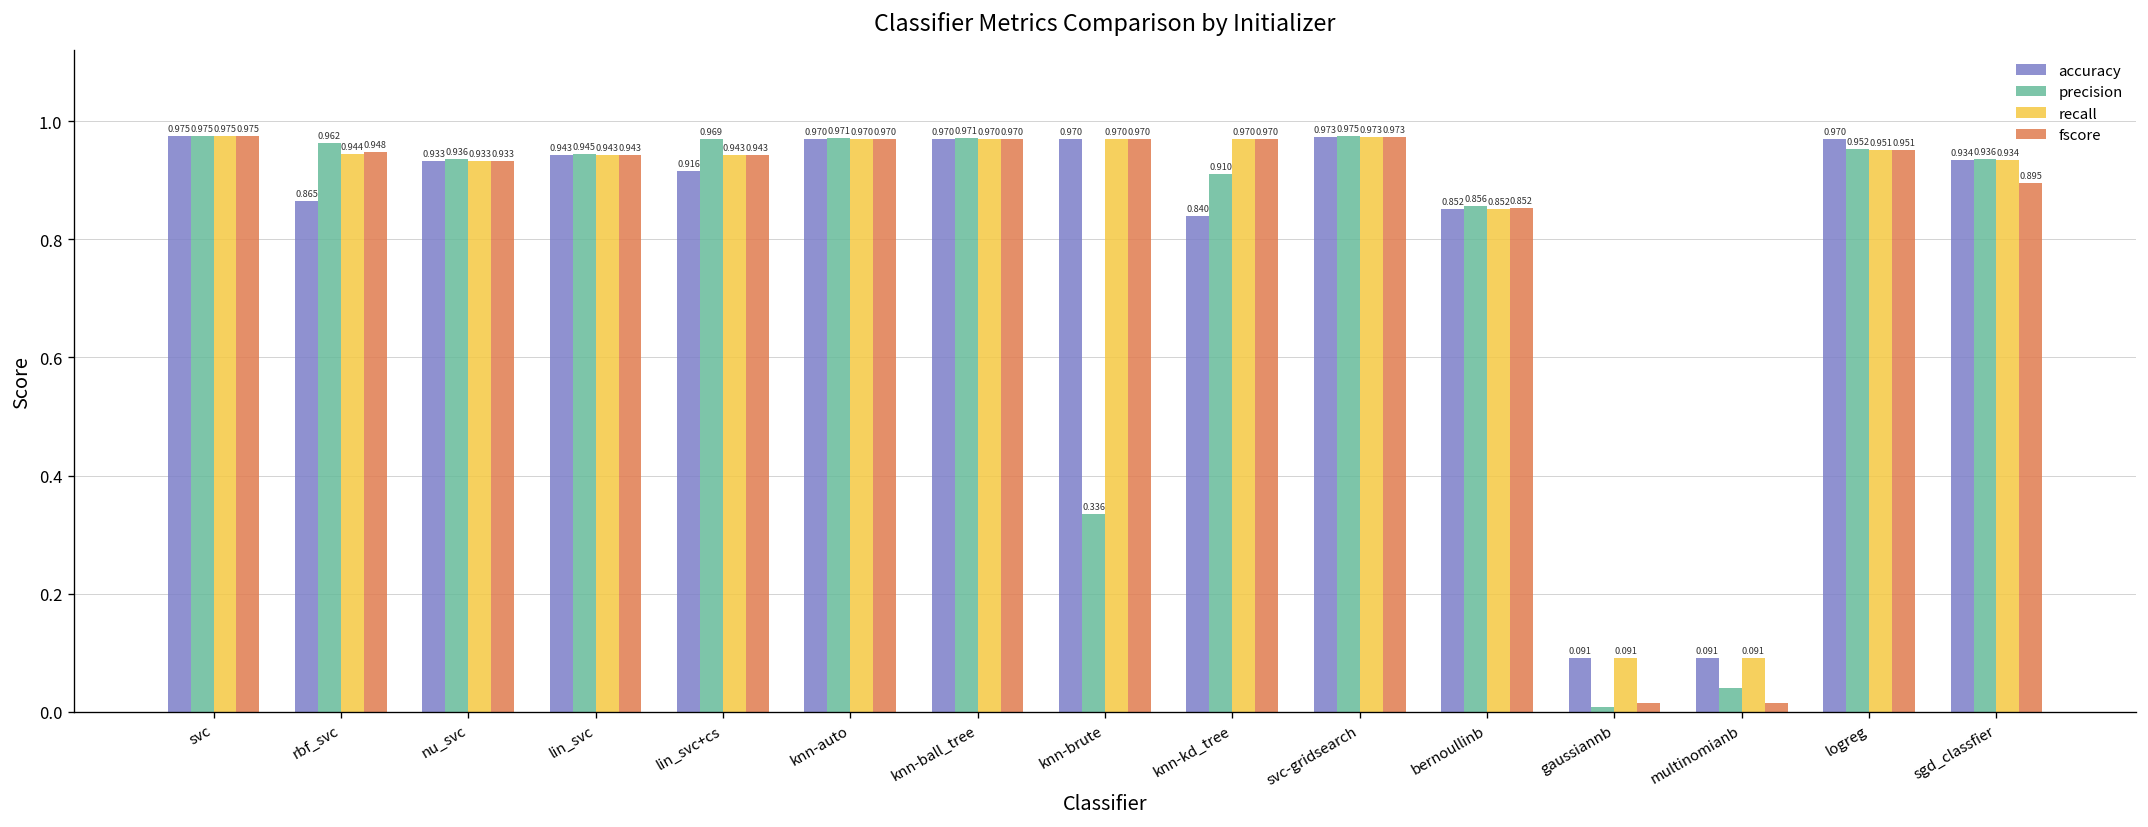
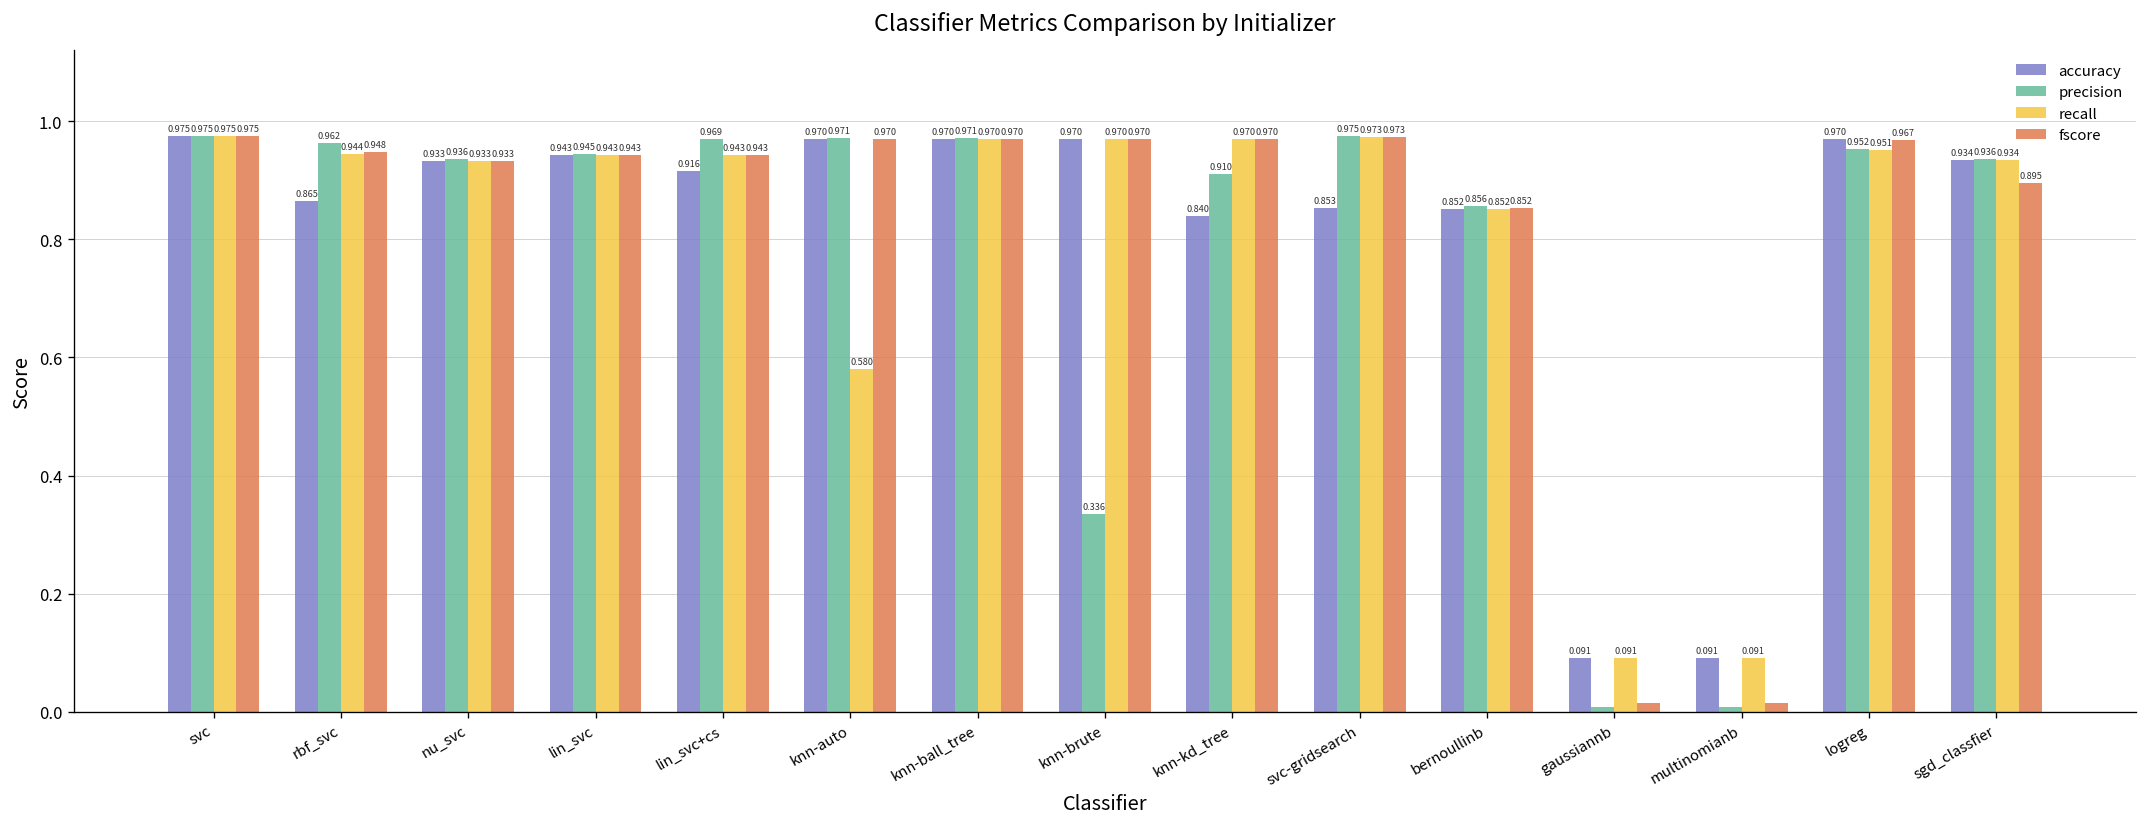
  {
    "accuracy": {
      "svc": 0.975,
      "rbf_svc": 0.865,
      "nu_svc": 0.933,
      "lin_svc": 0.943,
      "lin_svc+cs": 0.916,
      "knn-auto": 0.970,
      "knn-ball_tree": 0.970,
      "knn-brute": 0.970,
      "knn-kd_tree": 0.840,
-     "svc-gridsearch": 0.973,
+     "svc-gridsearch": 0.853,
      "bernoullinb": 0.852,
      "gaussiannb": 0.091,
      "multinomianb": 0.091,
      "logreg": 0.970,
      "sgd_classfier": 0.934
    },
    "precision": {
      "gaussiannb": 0.01,
-     "multinomianb": 0.04
+     "multinomianb": 0.01
    },
    "recall": {
      "svc": 0.975,
      "rbf_svc": 0.944,
      "nu_svc": 0.933,
      "lin_svc": 0.943,
      "lin_svc+cs": 0.943,
-     "knn-auto": 0.970,
+     "knn-auto": 0.580,
      "knn-ball_tree": 0.970,
      "knn-brute": 0.970,
      "knn-kd_tree": 0.970,
      "svc-gridsearch": 0.973,
      "bernoullinb": 0.852,
      "gaussiannb": 0.091,
      "multinomianb": 0.091,
      "logreg": 0.951,
      "sgd_classfier": 0.934
    },
    "fscore": {
      "svc": 0.975,
      "rbf_svc": 0.948,
      "nu_svc": 0.933,
      "lin_svc": 0.943,
      "lin_svc+cs": 0.943,
      "knn-auto": 0.970,
      "knn-ball_tree": 0.970,
      "knn-brute": 0.970,
      "knn-kd_tree": 0.970,
      "svc-gridsearch": 0.973,
      "bernoullinb": 0.852,
-     "logreg": 0.951,
+     "logreg": 0.967,
      "sgd_classfier": 0.895
    }
  }
